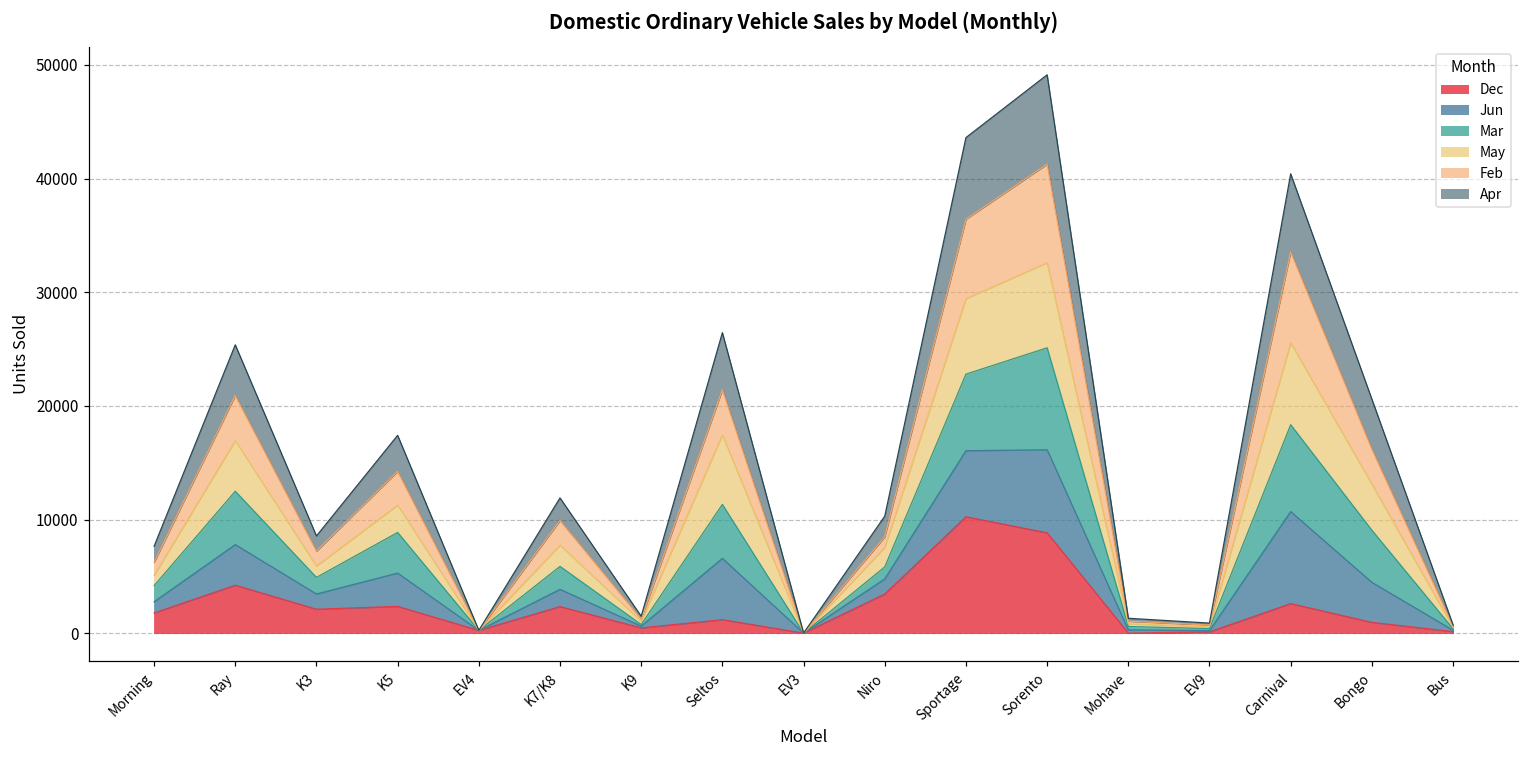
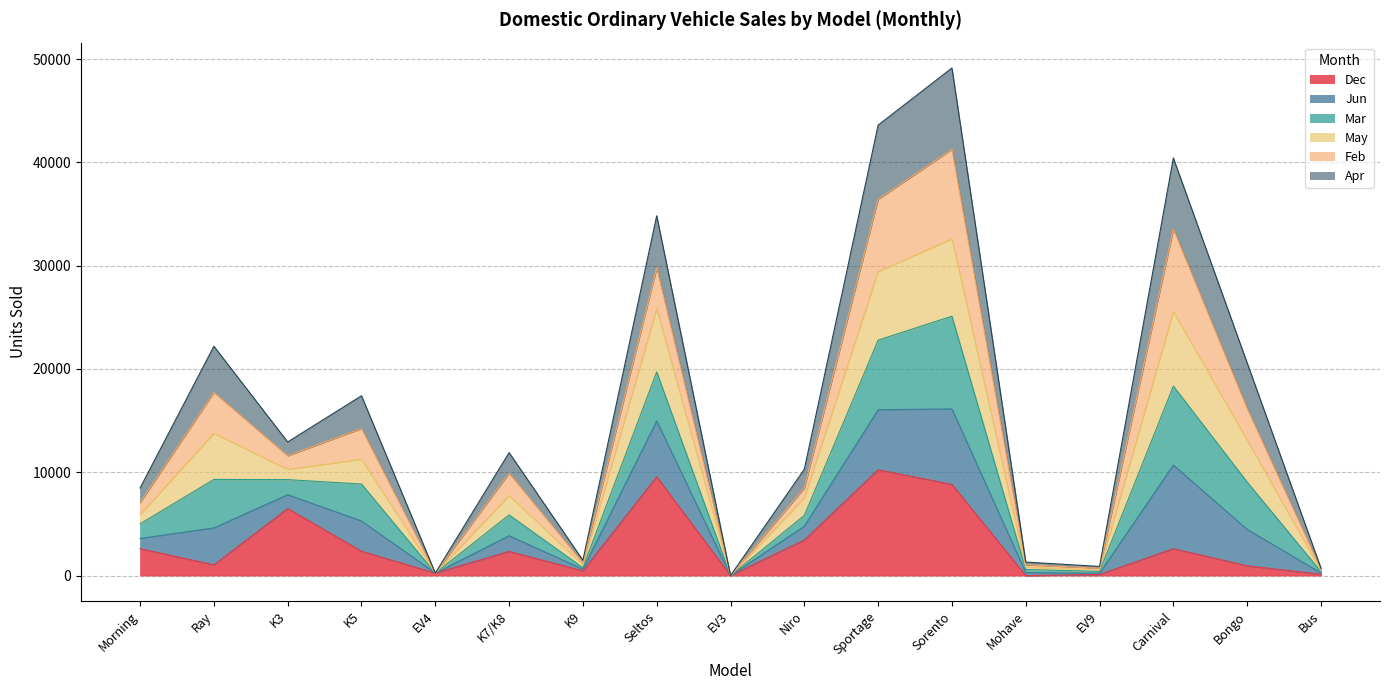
  {
    "Dec": {
-     "Morning": 1800,
-     "Ray": 4200,
-     "K3": 2100,
+     "Morning": 2600,
+     "Ray": 1000,
+     "K3": 6500,
      "K5": 2400,
      "K7/K8": 2300,
-     "Seltos": 1200,
+     "Seltos": 9600,
      "Niro": 3400,
      "Sportage": 10200,
      "Sorento": 8800,
      "Mohave": 0,
      "Carnival": 2600,
      "Bongo": 900
    }
  }
